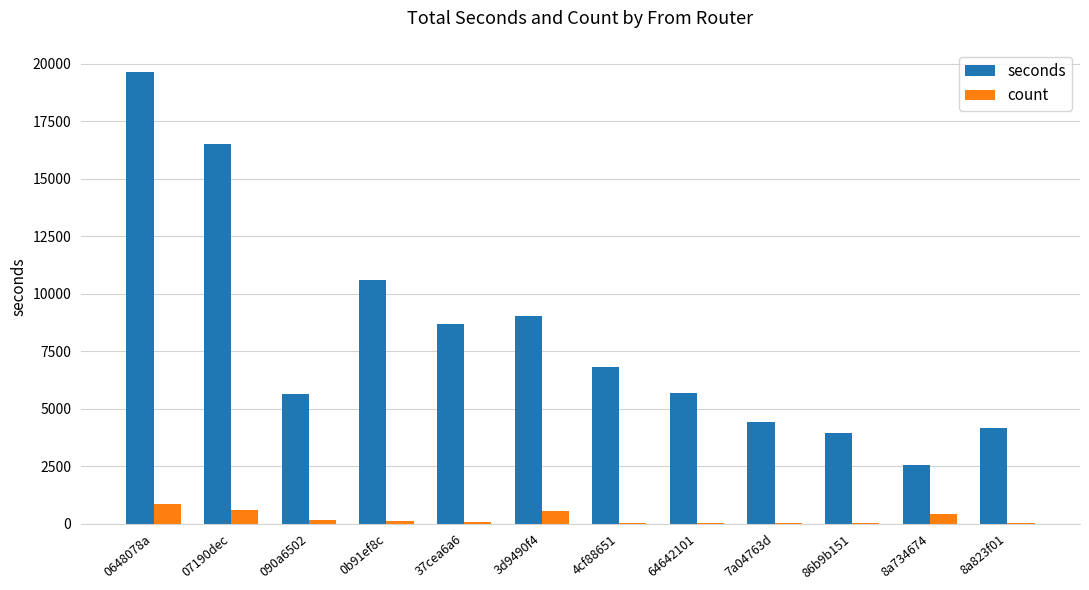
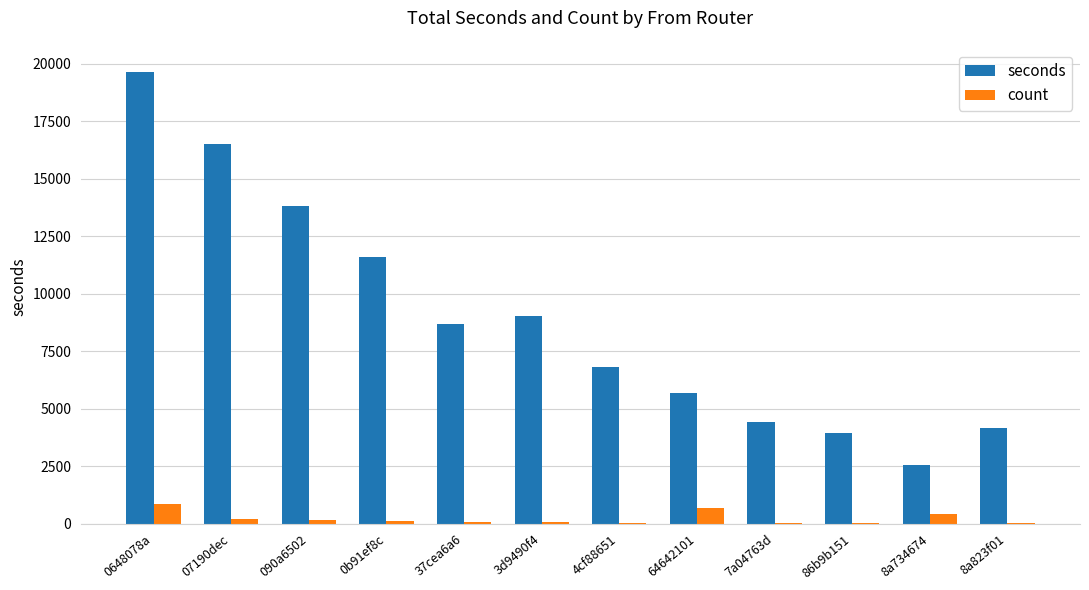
  {
    "seconds": {
      "0648078a": 19600,
      "07190dec": 16500,
-     "090a6502": 5600,
-     "0b91ef8c": 10600,
+     "090a6502": 13800,
+     "0b91ef8c": 11600,
      "37cea6a6": 8700,
      "3d9490f4": 9000,
      "4cf88651": 6800,
      "64642101": 5700,
      "7a04763d": 4400,
      "86b9b151": 3900,
      "8a734674": 2600,
      "8a823f01": 4200
    },
    "count": {
      "0648078a": 900,
-     "07190dec": 600,
+     "07190dec": 200,
      "090a6502": 200,
-     "3d9490f4": 500,
-     "64642101": 0,
+     "3d9490f4": 100,
+     "64642101": 700,
      "8a734674": 400
    }
  }
